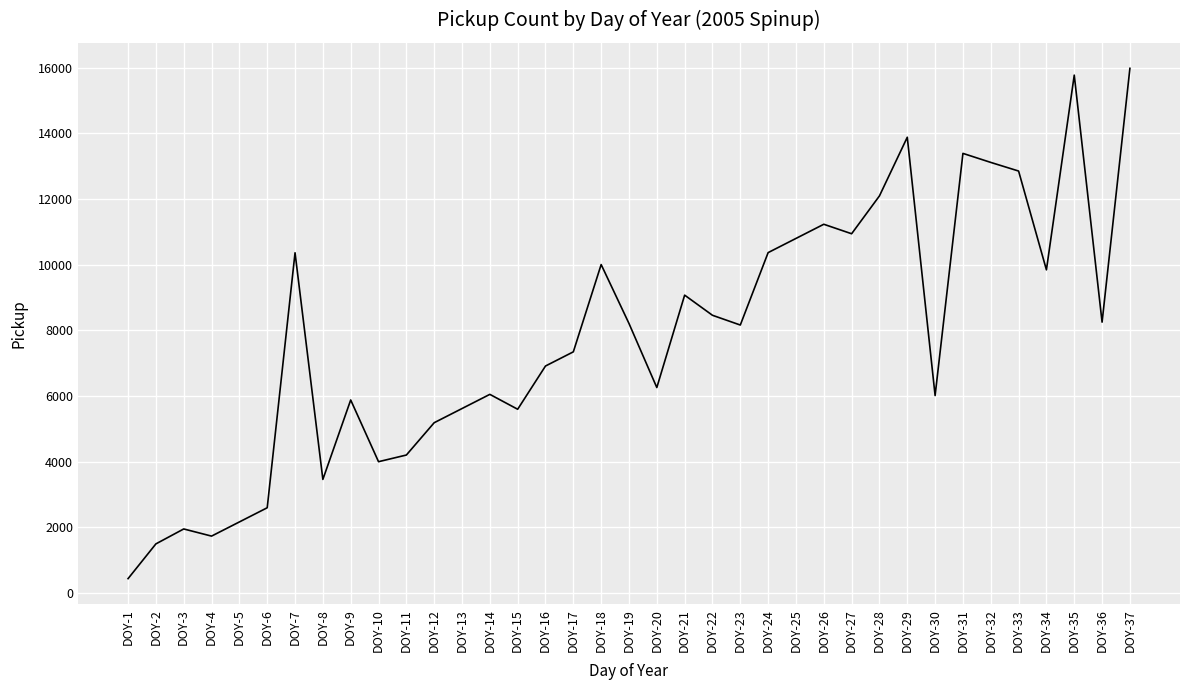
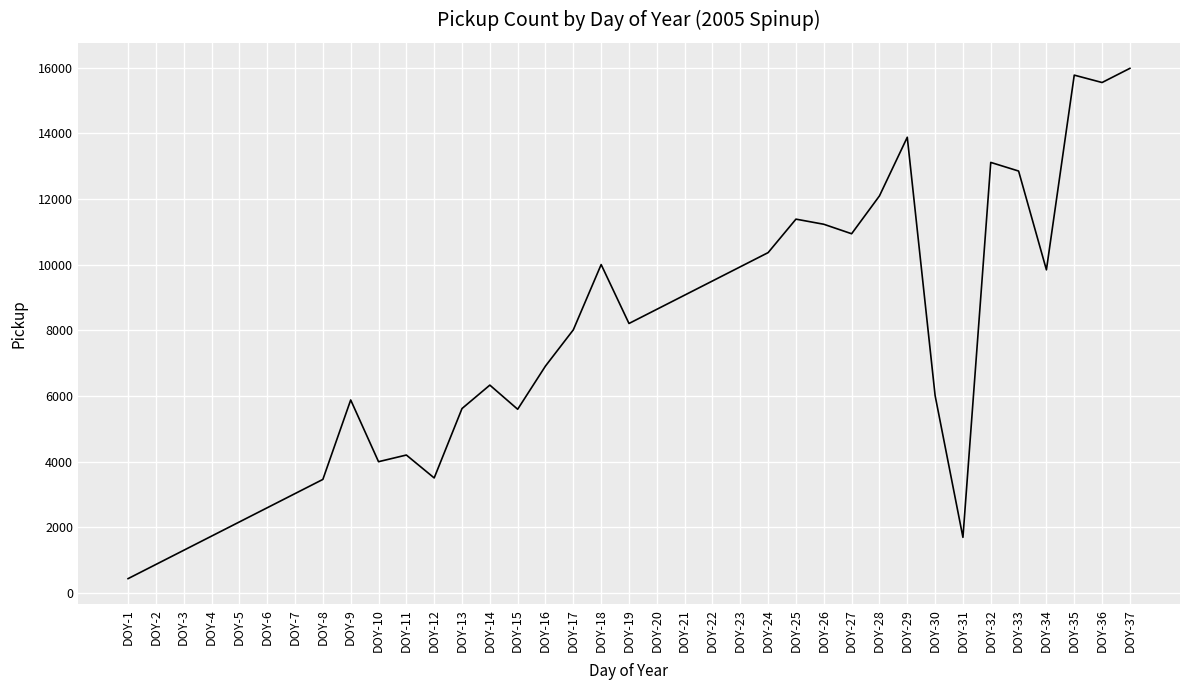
  {
    "DOY-1": 400,
-   "DOY-2": 1500,
-   "DOY-3": 1900,
+   "DOY-2": 900,
+   "DOY-3": 1300,
    "DOY-4": 1700,
    "DOY-5": 2200,
    "DOY-6": 2600,
-   "DOY-7": 10400,
+   "DOY-7": 3000,
    "DOY-8": 3500,
    "DOY-9": 5900,
    "DOY-10": 4000,
    "DOY-11": 4200,
-   "DOY-12": 5200,
+   "DOY-12": 3500,
    "DOY-13": 5600,
-   "DOY-14": 6000,
+   "DOY-14": 6300,
    "DOY-15": 5600,
    "DOY-16": 6900,
-   "DOY-17": 7300,
+   "DOY-17": 8000,
    "DOY-18": 10000,
    "DOY-19": 8200,
-   "DOY-20": 6300,
+   "DOY-20": 8600,
    "DOY-21": 9100,
-   "DOY-22": 8500,
-   "DOY-23": 8200,
+   "DOY-22": 9500,
+   "DOY-23": 9900,
    "DOY-24": 10400,
-   "DOY-25": 10800,
+   "DOY-25": 11400,
    "DOY-26": 11200,
    "DOY-27": 10900,
    "DOY-28": 12100,
    "DOY-29": 13900,
    "DOY-30": 6000,
-   "DOY-31": 13400,
+   "DOY-31": 1700,
    "DOY-32": 13100,
    "DOY-33": 12900,
    "DOY-34": 9800,
    "DOY-35": 15800,
-   "DOY-36": 8200,
+   "DOY-36": 15600,
    "DOY-37": 16000
  }
